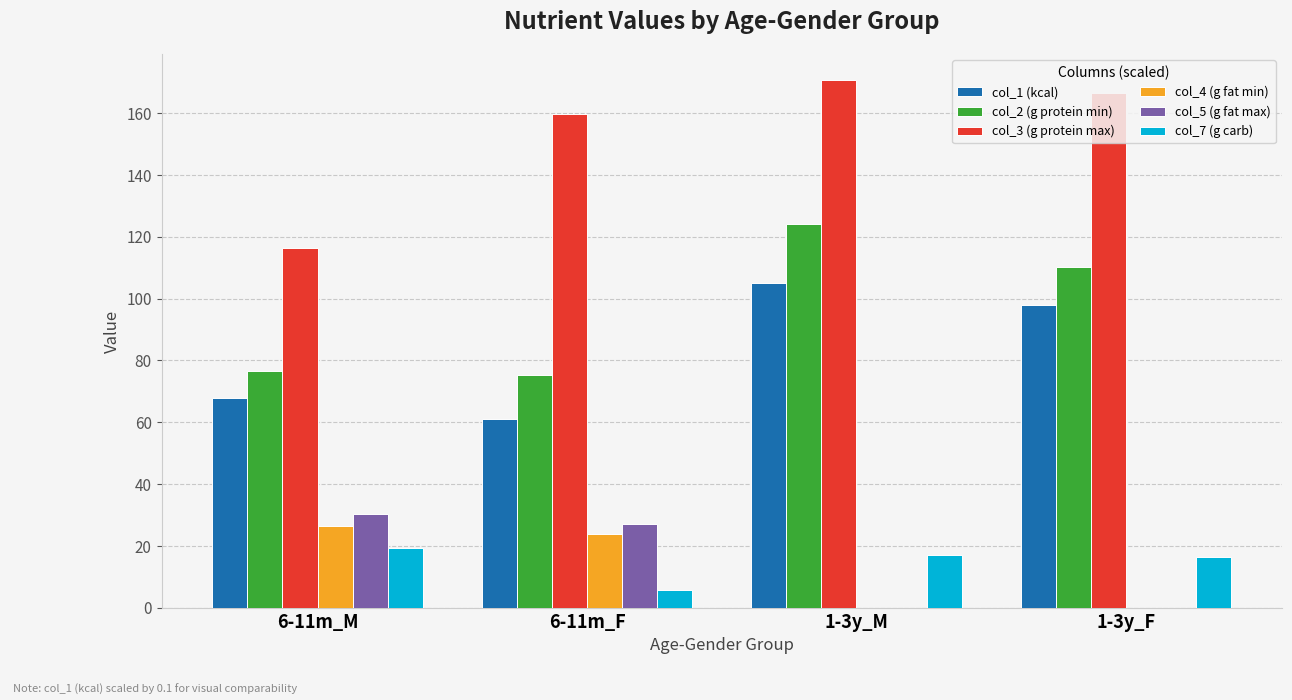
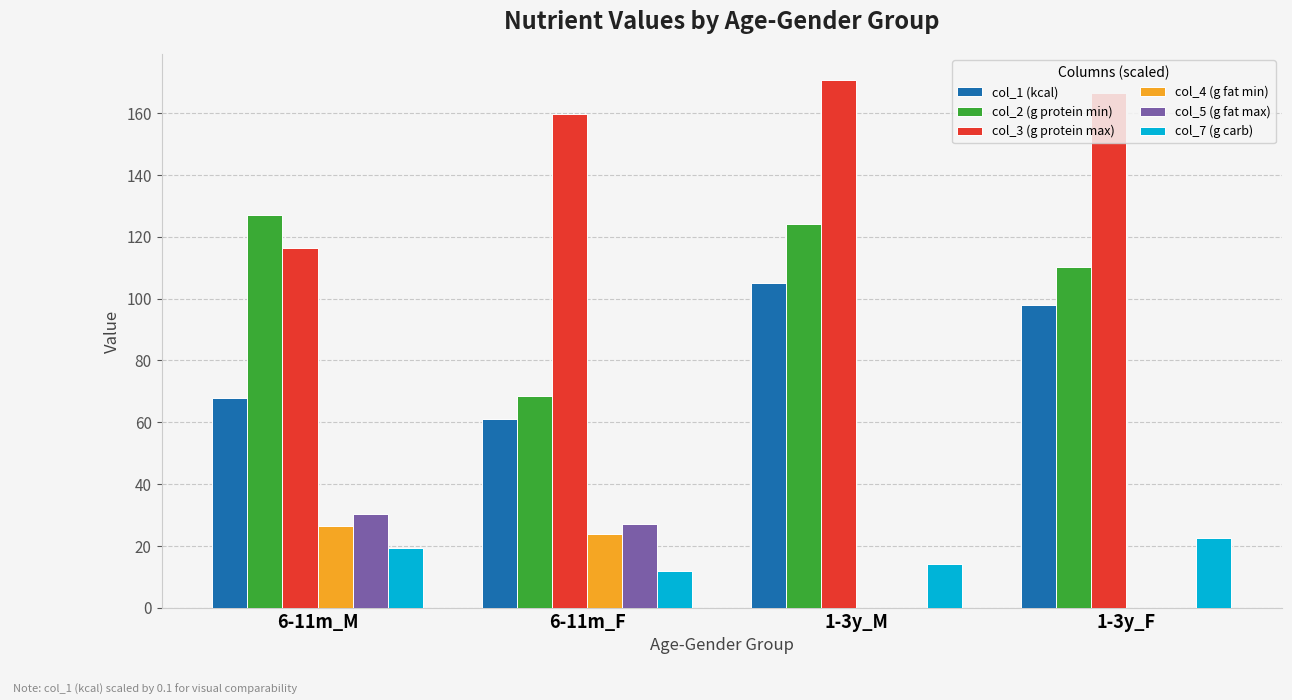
  {
    "col_1 (kcal)": {
      "6-11m_M": 68,
      "6-11m_F": 61,
      "1-3y_M": 105,
      "1-3y_F": 98
    },
    "col_2 (g protein min)": {
-     "6-11m_M": 77,
-     "6-11m_F": 75,
+     "6-11m_M": 127,
+     "6-11m_F": 69,
      "1-3y_M": 124,
      "1-3y_F": 110
    },
    "col_3 (g protein max)": {
      "6-11m_M": 116,
      "6-11m_F": 160,
      "1-3y_M": 171
    },
    "col_4 (g fat min)": {
      "6-11m_M": 26,
      "6-11m_F": 24,
      "1-3y_M": 0,
      "1-3y_F": 0
    },
    "col_5 (g fat max)": {
      "6-11m_M": 30,
      "6-11m_F": 27,
      "1-3y_M": 0,
      "1-3y_F": 0
    },
    "col_7 (g carb)": {
      "6-11m_M": 19,
-     "6-11m_F": 6,
-     "1-3y_M": 17,
-     "1-3y_F": 16
+     "6-11m_F": 12,
+     "1-3y_M": 14,
+     "1-3y_F": 23
    }
  }
